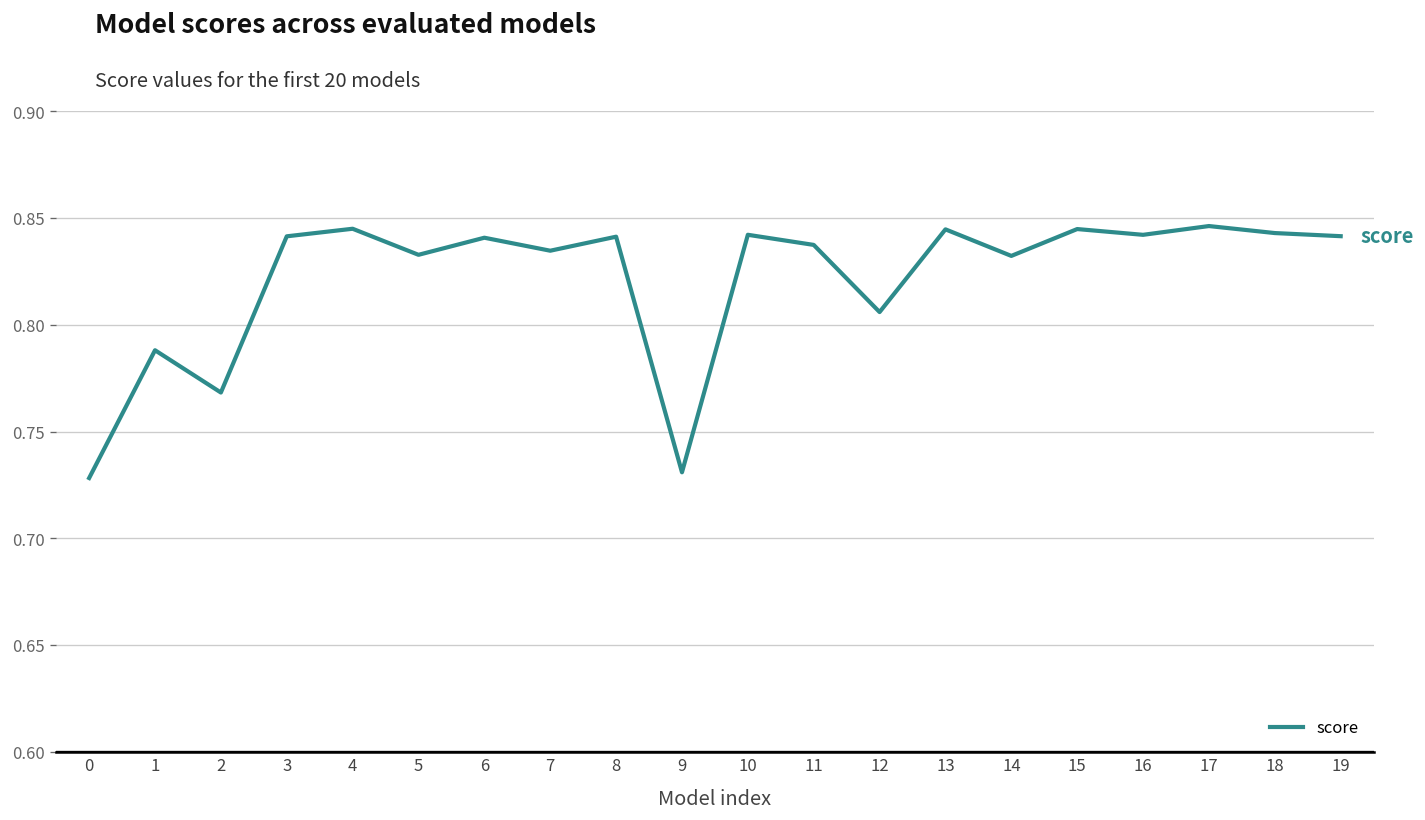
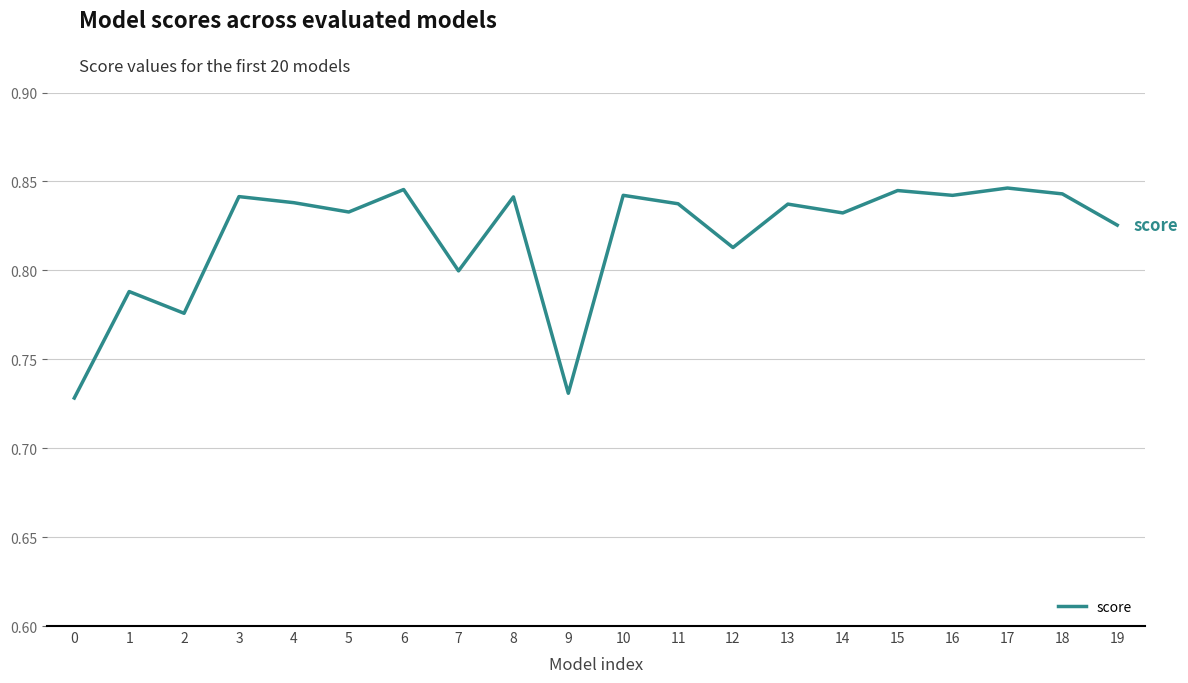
  {
    "0": 0.728,
    "1": 0.788,
-   "2": 0.768,
+   "2": 0.776,
    "3": 0.841,
-   "4": 0.845,
+   "4": 0.838,
    "5": 0.833,
-   "6": 0.841,
-   "7": 0.835,
+   "6": 0.845,
+   "7": 0.800,
    "8": 0.841,
    "9": 0.731,
    "10": 0.842,
    "11": 0.837,
-   "12": 0.806,
-   "13": 0.845,
+   "12": 0.813,
+   "13": 0.837,
    "14": 0.832,
    "15": 0.845,
    "16": 0.842,
    "17": 0.846,
    "18": 0.843,
-   "19": 0.842
+   "19": 0.825
  }
